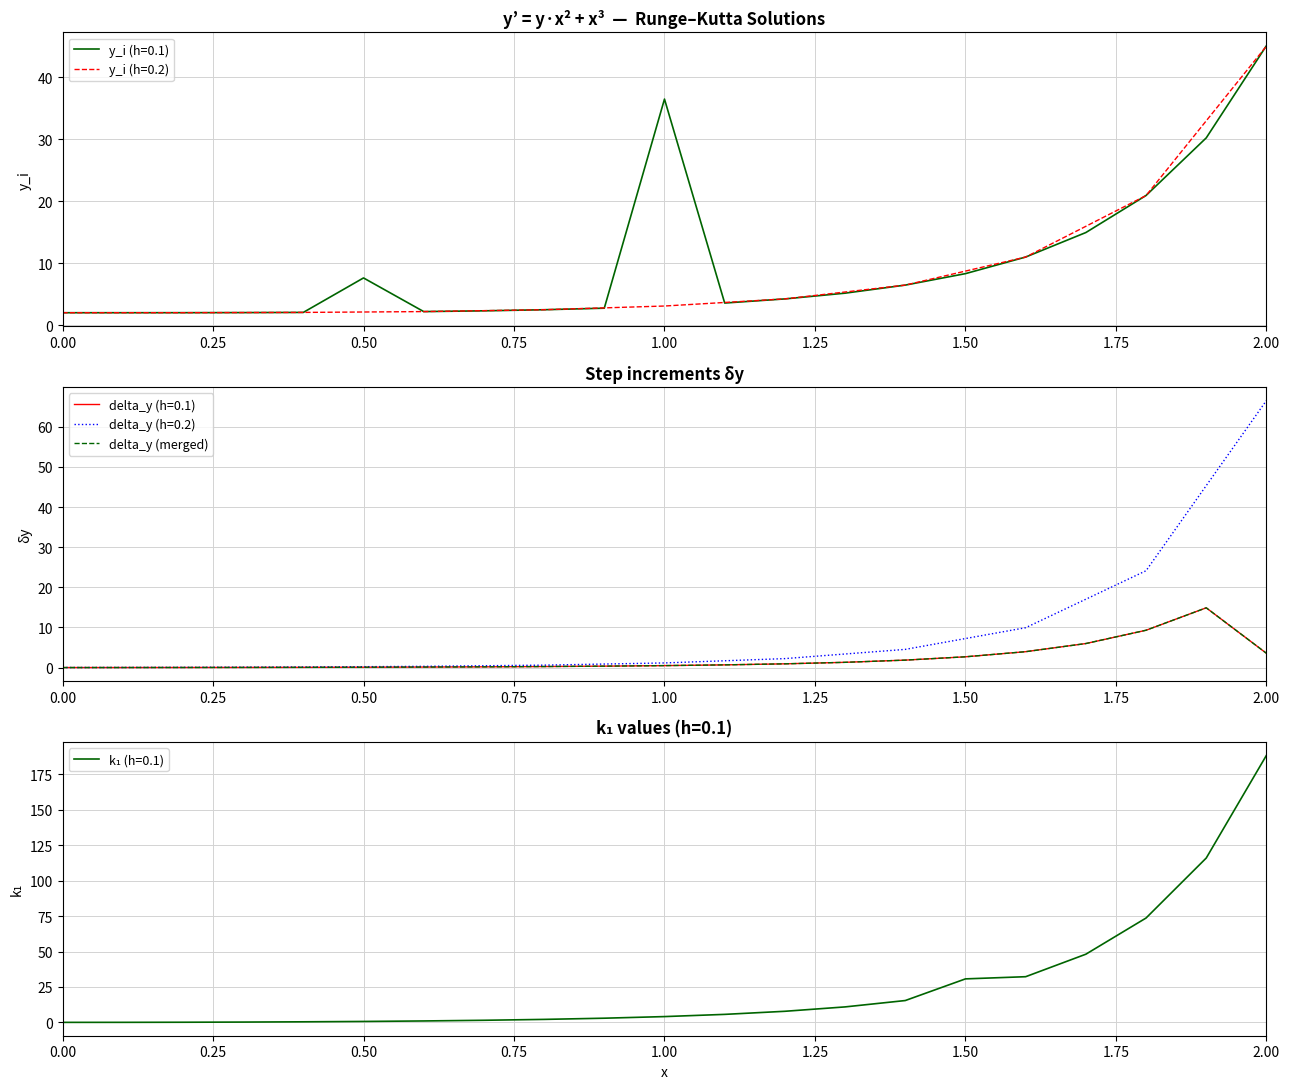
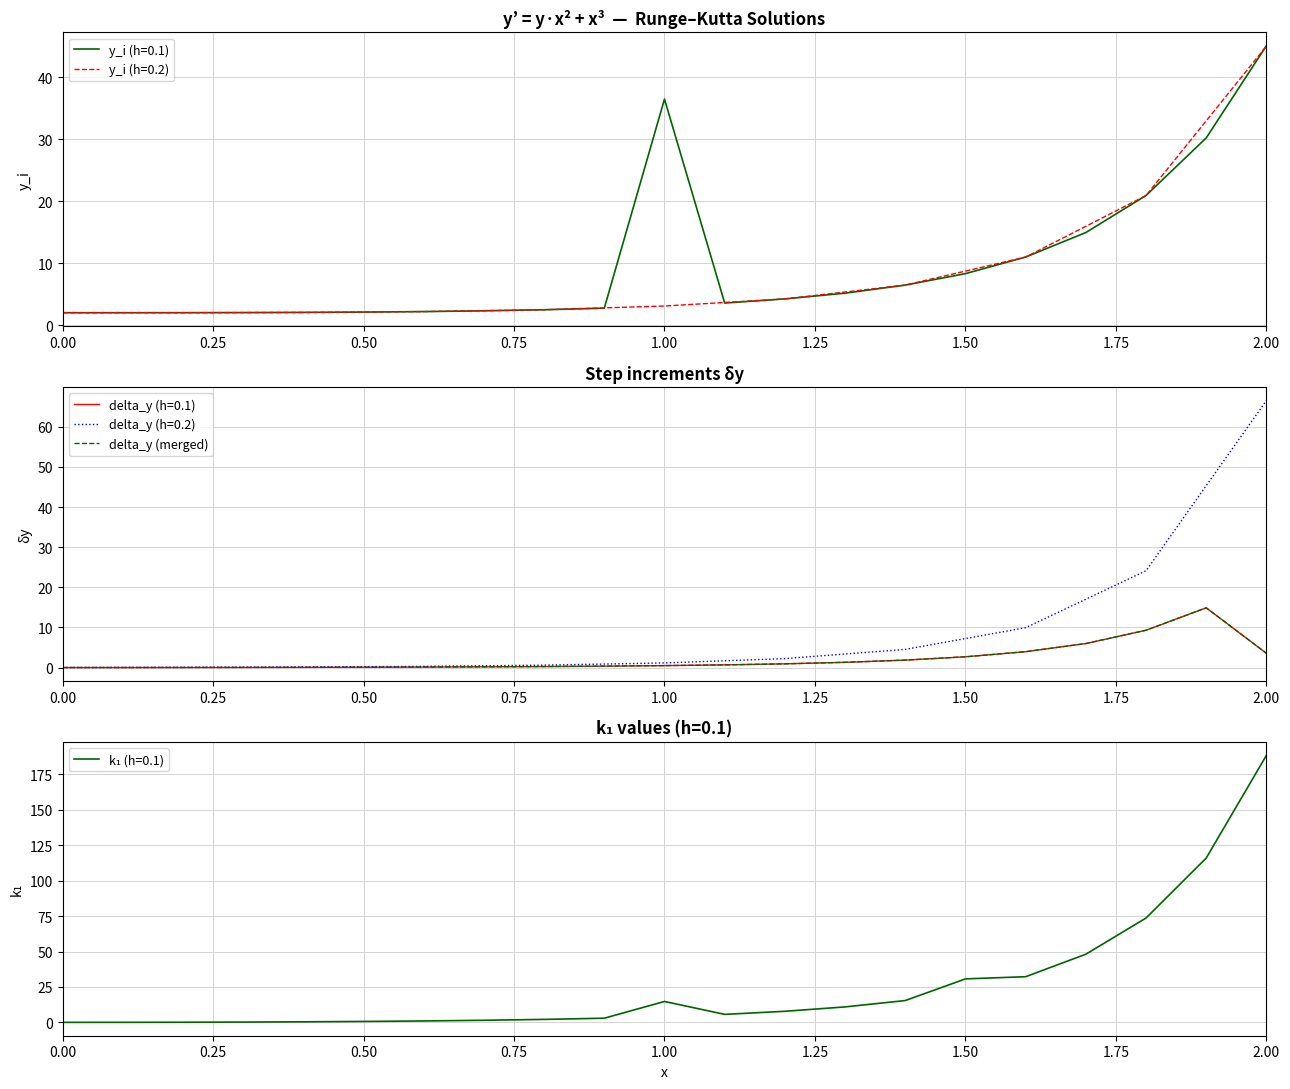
  {
    "y’ = y·x² + x³ — Runge–Kutta Solutions": {
      "y_i (h=0.1)": {
-       "0.50": 8,
+       "0.50": 2,
        "1.00": 36,
        "1.50": 8
      },
      "y_i (h=0.2)": {
        "1.00": 3
      }
    },
    "Step increments δy": {
      "delta_y (merged)": {
        "0.50": 0,
        "1.00": 0,
        "1.50": 3,
        "2.00": 4
      },
      "delta_y (h=0.2)": {
        "1.00": 1,
        "2.00": 67
      }
    },
    "k₁ values (h=0.1)": {
      "0.00": 0,
      "0.50": 1,
-     "1.00": 4,
+     "1.00": 15,
      "1.50": 31,
      "2.00": 188
    }
  }
